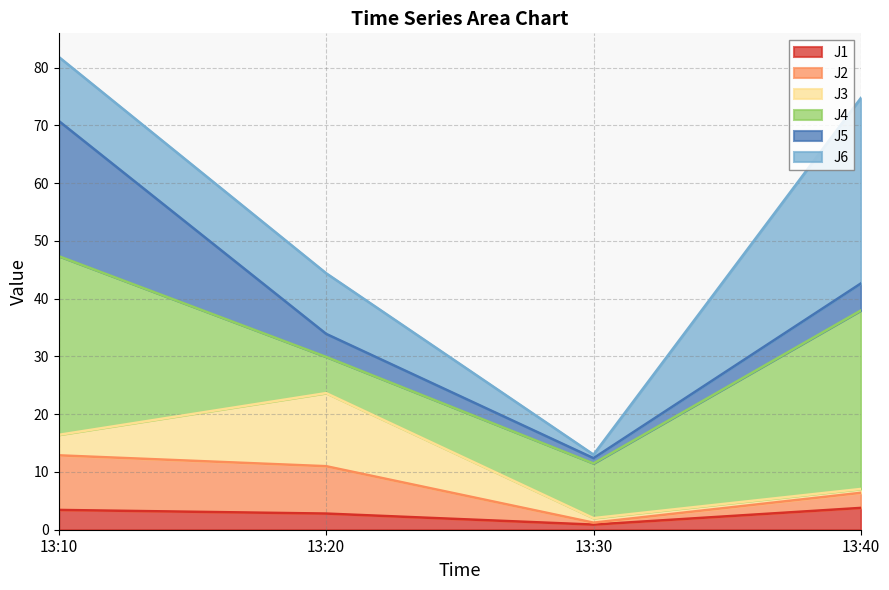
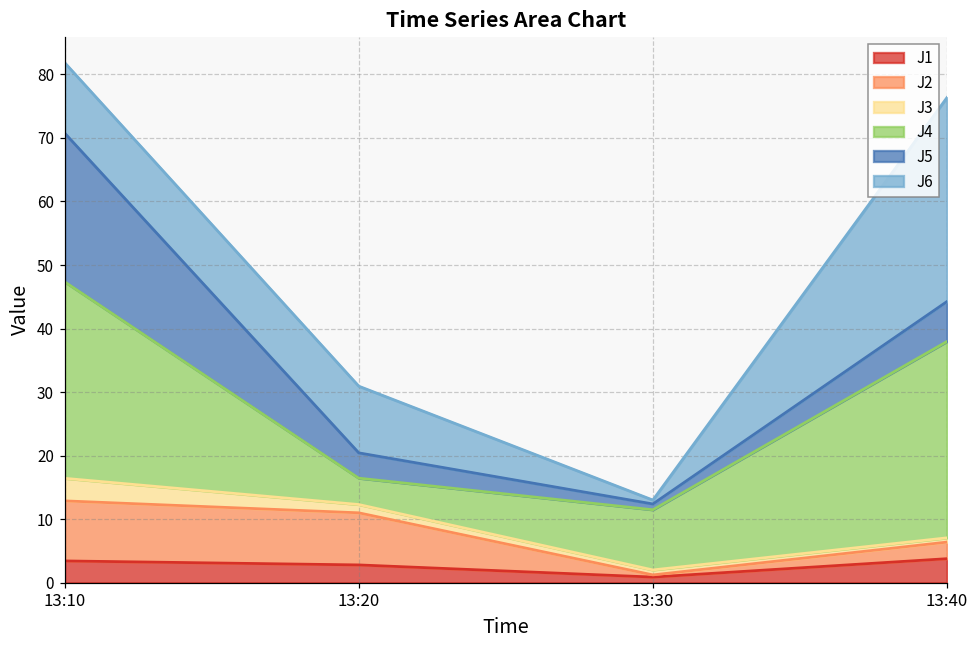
  {
    "J1": {
      "13:10": 3,
      "13:20": 3,
      "13:40": 4
    },
    "J2": {
      "13:10": 9,
      "13:20": 8,
      "13:40": 3
    },
    "J3": {
      "13:10": 4,
-     "13:20": 13,
+     "13:20": 1,
      "13:30": 1,
      "13:40": 1
    },
    "J4": {
      "13:10": 31,
-     "13:20": 6,
+     "13:20": 4,
      "13:30": 9,
      "13:40": 31
    },
    "J5": {
      "13:10": 23,
      "13:20": 4,
      "13:30": 1,
-     "13:40": 5
+     "13:40": 6
    },
    "J6": {
      "13:10": 11,
      "13:20": 10,
      "13:30": 1,
      "13:40": 32
    }
  }
